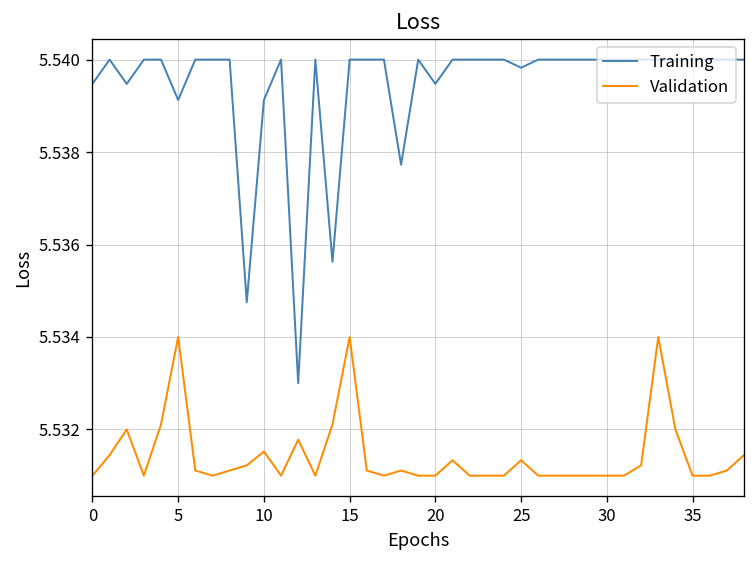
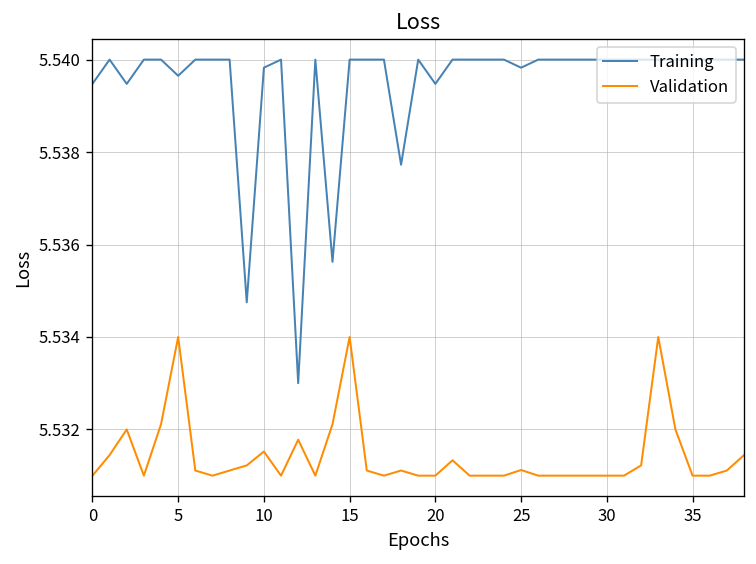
  {
    "Training": {
      "0": 5.5395,
-     "5": 5.5391,
-     "10": 5.5391,
+     "5": 5.5397,
+     "10": 5.5398,
      "15": 5.5400,
      "20": 5.5395,
      "25": 5.5398
    },
    "Validation": {
      "0": 5.5310,
      "5": 5.5340,
      "10": 5.5315,
      "15": 5.5340,
      "20": 5.5310,
-     "25": 5.5313,
+     "25": 5.5311,
      "30": 5.5310,
      "35": 5.5310
    }
  }
